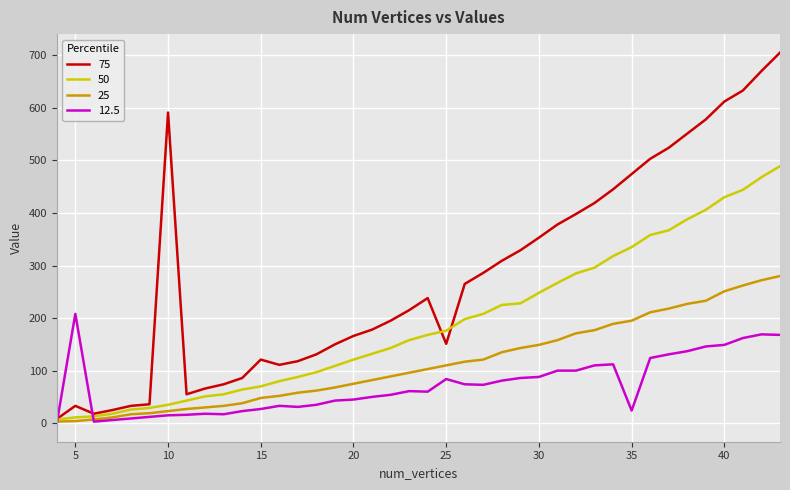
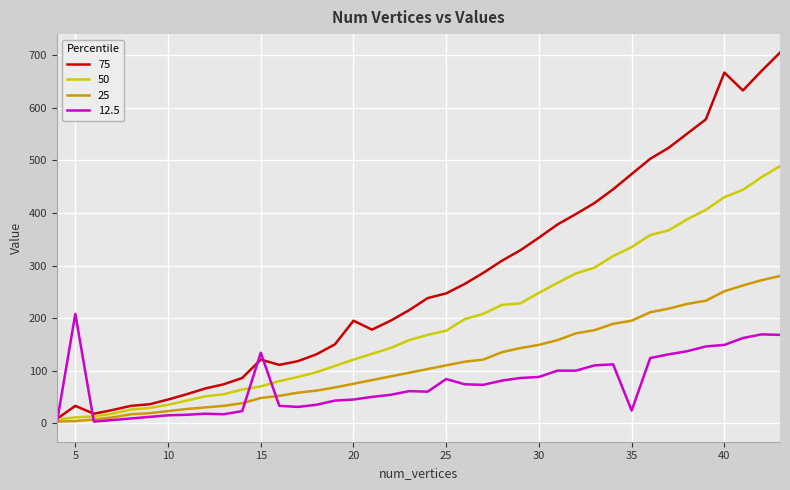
  {
    "75": {
      "5": 30,
-     "10": 590,
+     "10": 50,
      "15": 120,
-     "20": 170,
-     "25": 150,
+     "20": 200,
+     "25": 250,
      "30": 350,
      "35": 470,
-     "40": 610
+     "40": 670
    },
    "12.5": {
      "5": 210,
      "10": 20,
-     "15": 30,
+     "15": 130,
      "20": 50,
      "25": 80,
      "30": 90,
      "35": 20,
      "40": 150
    }
  }
